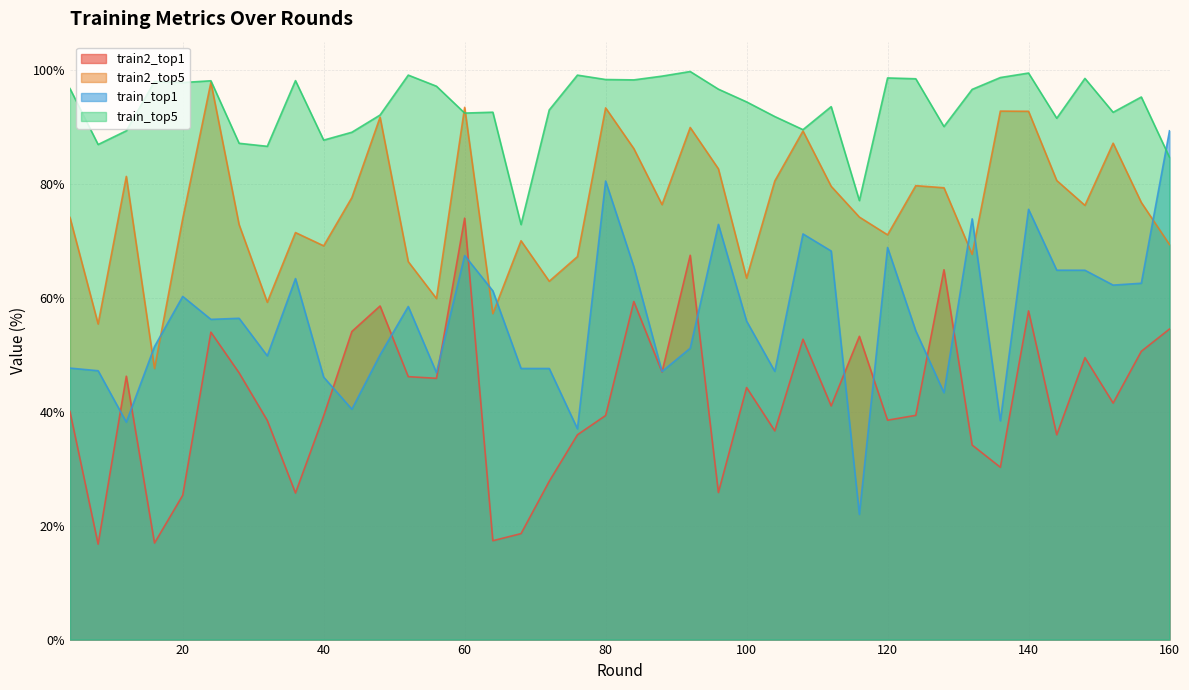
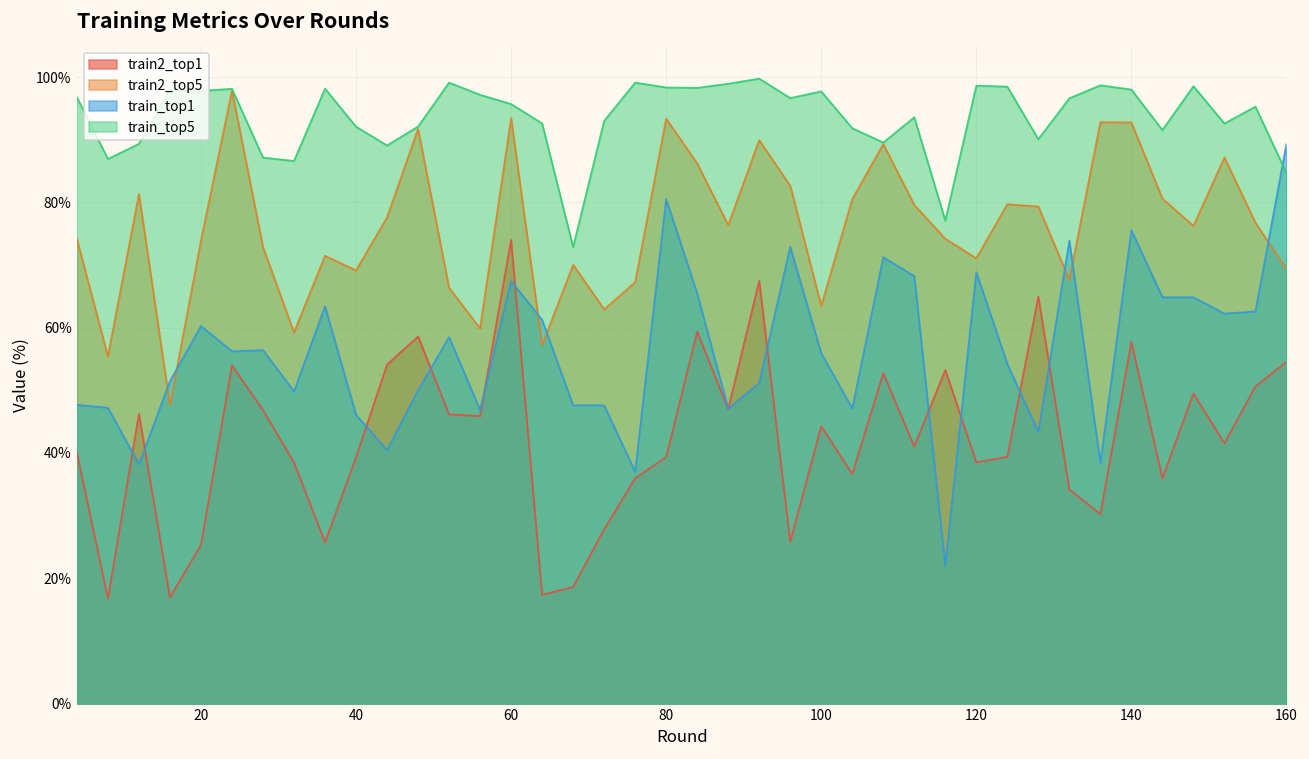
  {
    "train_top1": {
      "20": "60%",
      "40": "46%",
      "60": "67%",
      "80": "81%",
      "100": "56%",
      "120": "69%",
      "140": "76%",
      "160": "89%"
    },
    "train_top5": {
-     "40": "88%",
-     "60": "92%",
+     "40": "92%",
+     "60": "96%",
      "80": "98%",
-     "100": "94%",
+     "100": "98%",
      "120": "99%",
-     "140": "99%",
+     "140": "98%",
      "160": "85%"
    }
  }
